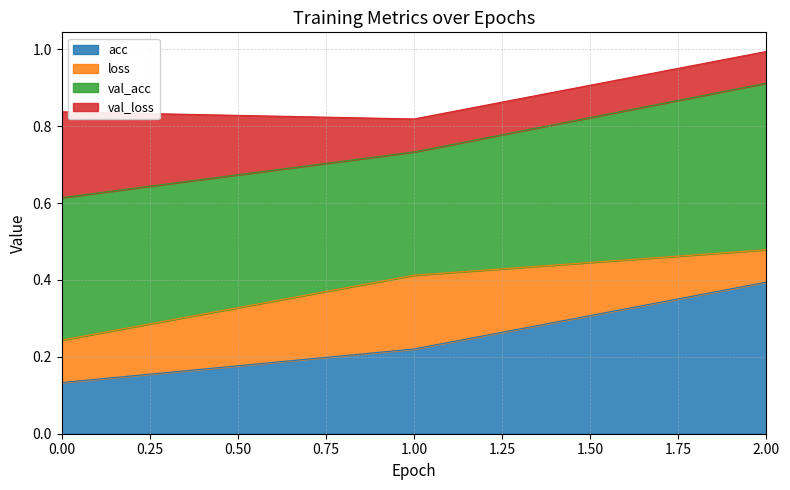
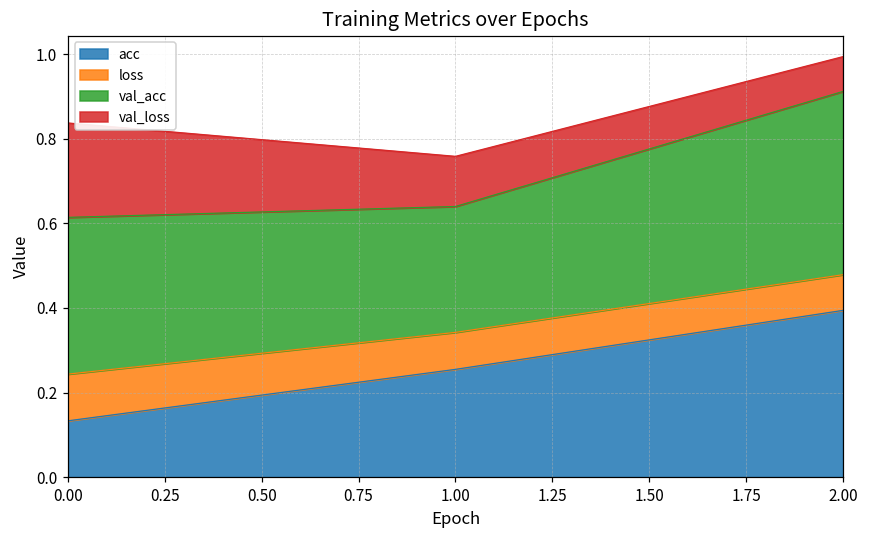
  {
    "acc": {
      "0.00": 0.13,
-     "1.00": 0.22,
+     "1.00": 0.25,
      "2.00": 0.39
    },
    "loss": {
      "0.00": 0.11,
-     "1.00": 0.19,
+     "1.00": 0.09,
      "2.00": 0.08
    },
    "val_acc": {
      "0.00": 0.37,
-     "1.00": 0.32,
+     "1.00": 0.30,
      "2.00": 0.43
    },
    "val_loss": {
      "0.00": 0.22,
-     "1.00": 0.09,
+     "1.00": 0.12,
      "2.00": 0.08
    }
  }
